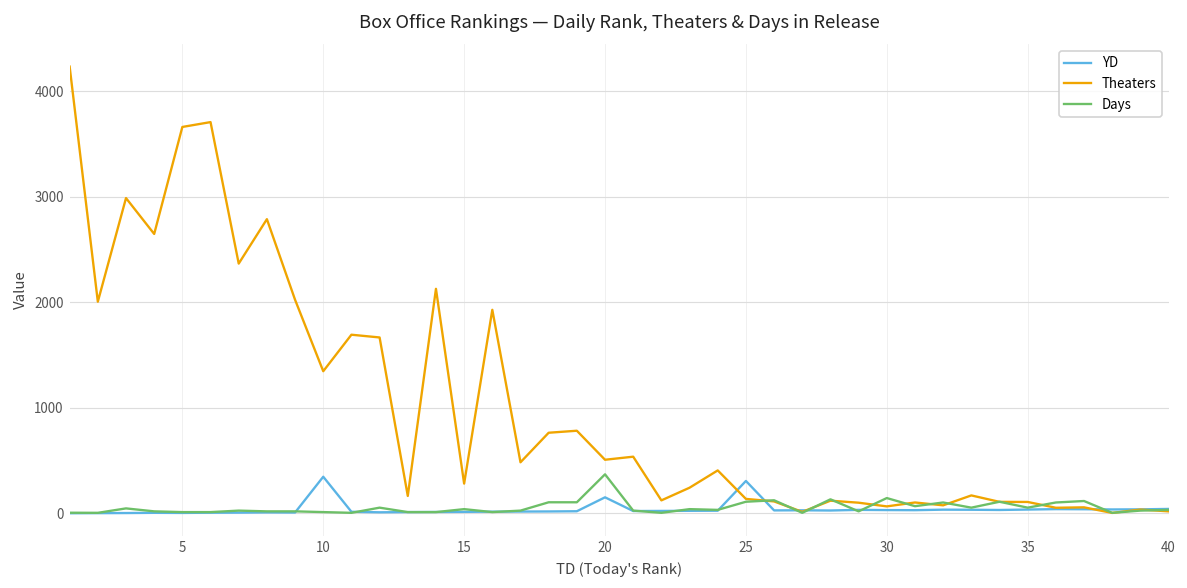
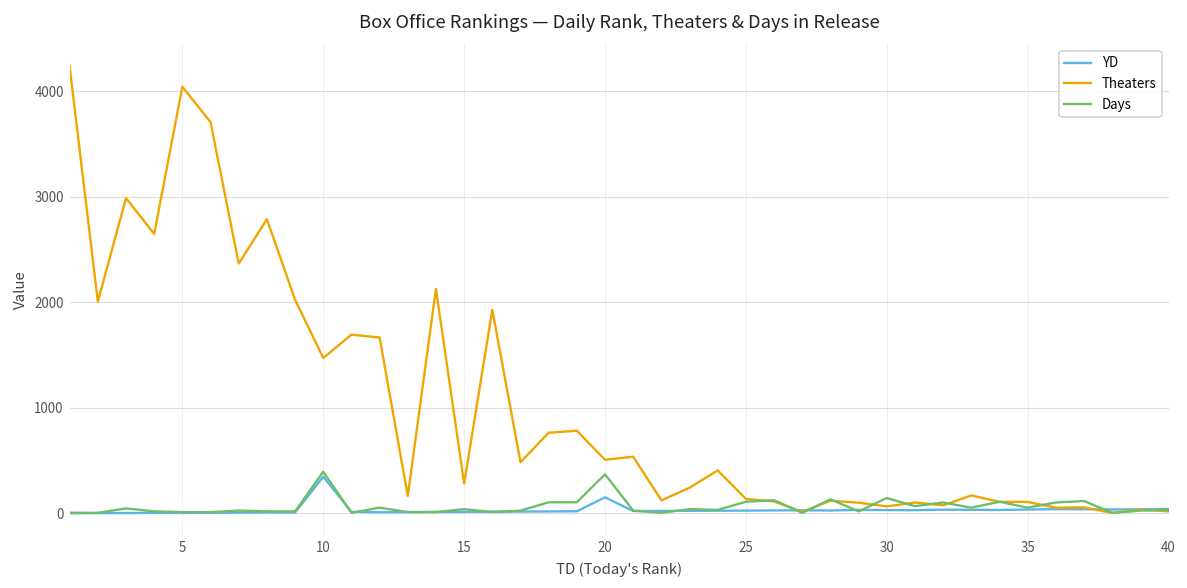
  {
    "YD": {
      "10": 300,
      "20": 200,
-     "25": 300,
+     "25": 0,
      "30": 0
    },
    "Theaters": {
-     "5": 3700,
-     "10": 1300,
+     "5": 4000,
+     "10": 1500,
      "15": 300,
      "20": 500,
      "30": 100,
      "35": 100
    },
    "Days": {
-     "10": 0,
+     "10": 400,
      "20": 400,
      "30": 100
    }
  }
